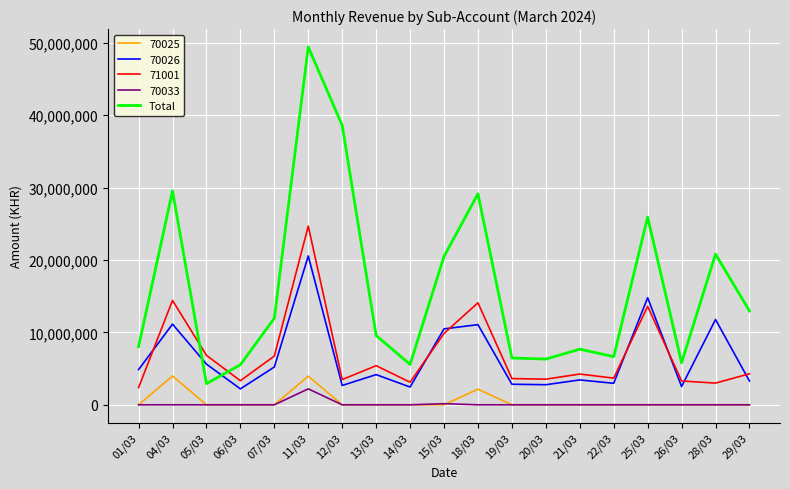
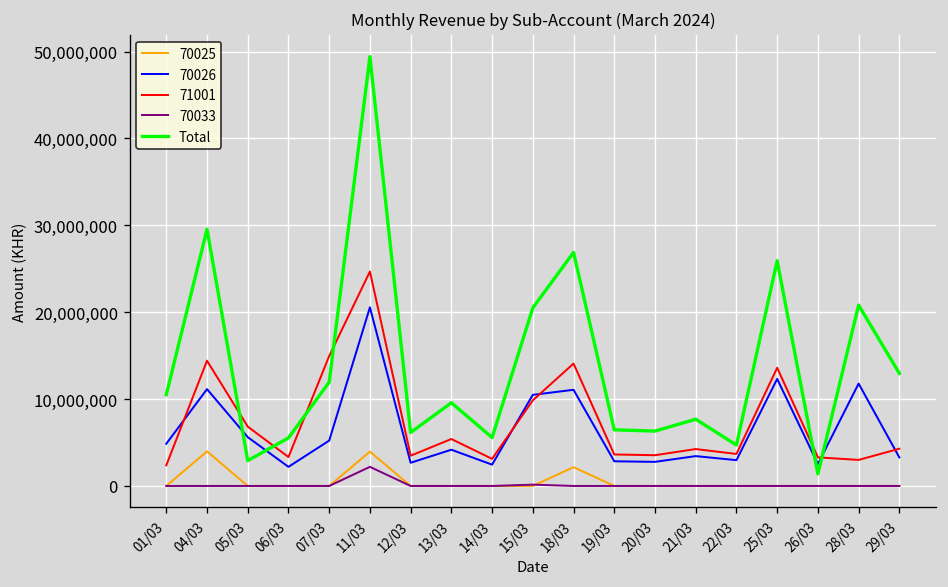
  {
    "70025": {
      "04/03": "4,000,000",
      "11/03": "4,000,000",
      "18/03": "2,000,000"
    },
    "70026": {
      "01/03": "5,000,000",
      "04/03": "11,000,000",
      "05/03": "6,000,000",
      "06/03": "2,000,000",
      "07/03": "5,000,000",
      "11/03": "21,000,000",
      "12/03": "3,000,000",
      "13/03": "4,000,000",
      "14/03": "2,000,000",
      "15/03": "10,000,000",
      "18/03": "11,000,000",
      "19/03": "3,000,000",
      "20/03": "3,000,000",
      "21/03": "3,000,000",
      "22/03": "3,000,000",
-     "25/03": "15,000,000",
+     "25/03": "12,000,000",
      "26/03": "3,000,000",
      "28/03": "12,000,000",
      "29/03": "3,000,000"
    },
    "71001": {
      "01/03": "2,000,000",
      "04/03": "14,000,000",
      "05/03": "7,000,000",
      "06/03": "3,000,000",
-     "07/03": "7,000,000",
+     "07/03": "15,000,000",
      "11/03": "25,000,000",
      "12/03": "3,000,000",
      "13/03": "5,000,000",
      "14/03": "3,000,000",
      "15/03": "10,000,000",
      "18/03": "14,000,000",
      "19/03": "4,000,000",
      "20/03": "4,000,000",
      "21/03": "4,000,000",
      "22/03": "4,000,000",
      "25/03": "14,000,000",
      "26/03": "3,000,000",
      "28/03": "3,000,000",
      "29/03": "4,000,000"
    },
    "70033": {
      "04/03": "0",
      "11/03": "2,000,000",
      "18/03": "0"
    },
    "Total": {
-     "01/03": "8,000,000",
+     "01/03": "11,000,000",
      "04/03": "30,000,000",
      "05/03": "3,000,000",
      "06/03": "6,000,000",
      "07/03": "12,000,000",
      "11/03": "49,000,000",
-     "12/03": "39,000,000",
+     "12/03": "6,000,000",
      "13/03": "10,000,000",
      "14/03": "6,000,000",
      "15/03": "21,000,000",
-     "18/03": "29,000,000",
+     "18/03": "27,000,000",
      "19/03": "6,000,000",
      "20/03": "6,000,000",
      "21/03": "8,000,000",
-     "22/03": "7,000,000",
+     "22/03": "5,000,000",
      "25/03": "26,000,000",
-     "26/03": "6,000,000",
+     "26/03": "1,000,000",
      "28/03": "21,000,000",
      "29/03": "13,000,000"
    }
  }
